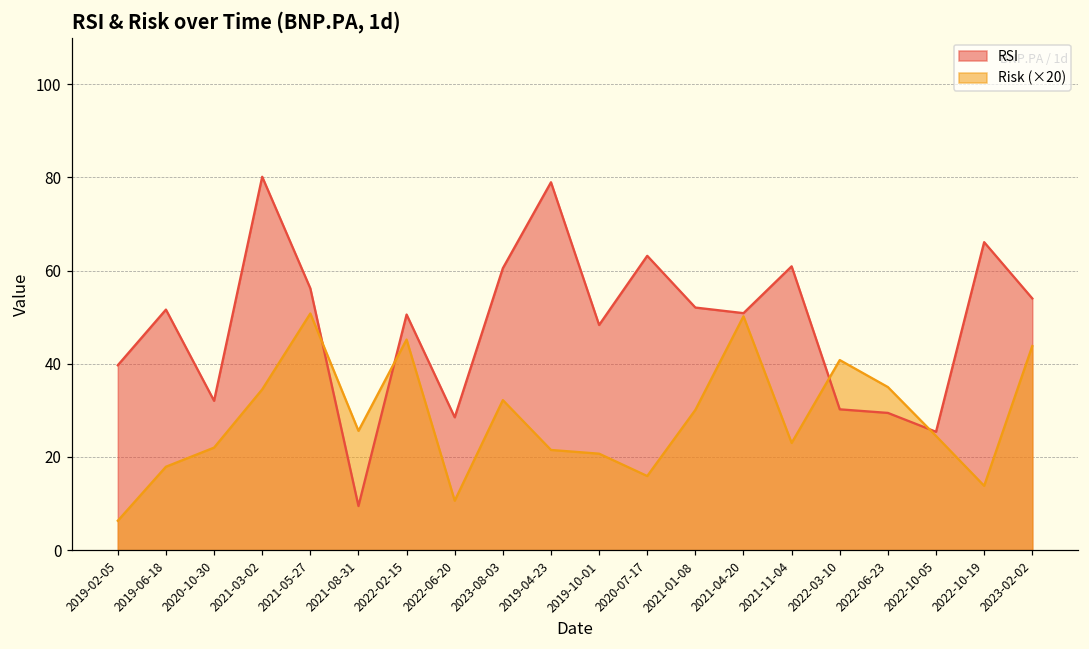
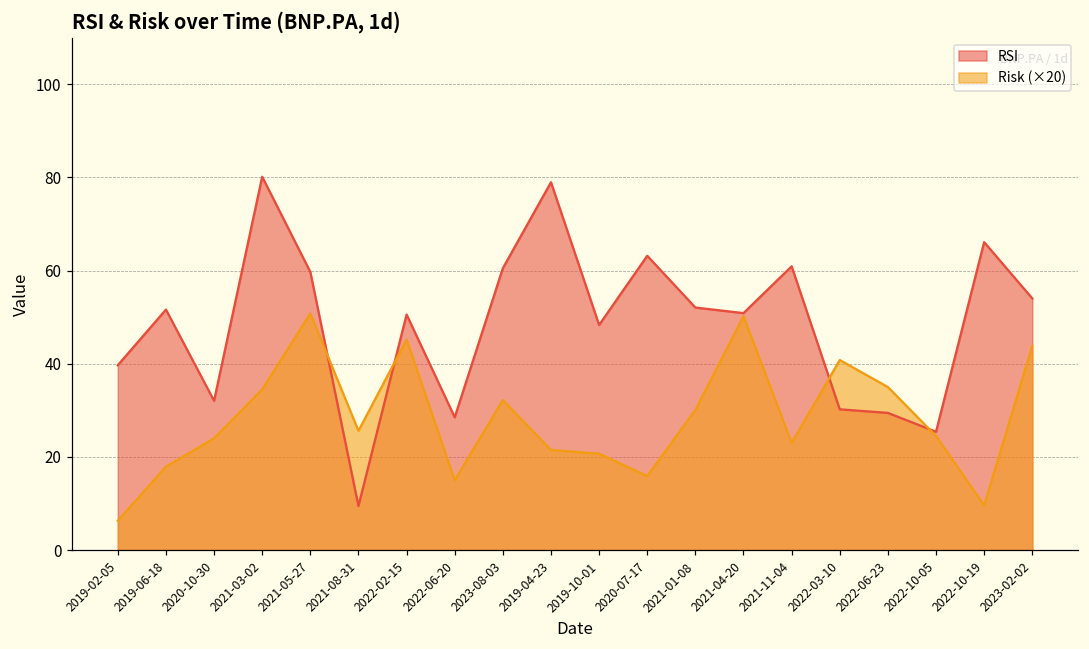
  {
    "RSI": {
      "2019-02-05": 40,
      "2019-06-18": 52,
      "2020-10-30": 32,
      "2021-03-02": 80,
-     "2021-05-27": 56,
+     "2021-05-27": 60,
      "2021-08-31": 9,
      "2022-02-15": 51,
      "2022-06-20": 29,
      "2023-08-03": 61,
      "2019-04-23": 79,
      "2019-10-01": 48,
      "2020-07-17": 63,
      "2021-01-08": 52,
      "2021-04-20": 51,
      "2021-11-04": 61,
      "2022-03-10": 30,
      "2022-06-23": 29,
      "2022-10-05": 25,
      "2022-10-19": 66,
      "2023-02-02": 54
    },
    "Risk (×20)": {
      "2019-02-05": 6,
      "2019-06-18": 18,
-     "2020-10-30": 22,
+     "2020-10-30": 24,
      "2021-03-02": 35,
      "2021-05-27": 51,
      "2021-08-31": 26,
      "2022-02-15": 45,
-     "2022-06-20": 11,
+     "2022-06-20": 15,
      "2023-08-03": 32,
      "2019-04-23": 22,
      "2019-10-01": 21,
      "2020-07-17": 16,
      "2021-01-08": 30,
      "2021-04-20": 50,
      "2021-11-04": 23,
      "2022-03-10": 41,
      "2022-06-23": 35,
      "2022-10-05": 25,
-     "2022-10-19": 14,
+     "2022-10-19": 10,
      "2023-02-02": 44
    }
  }
